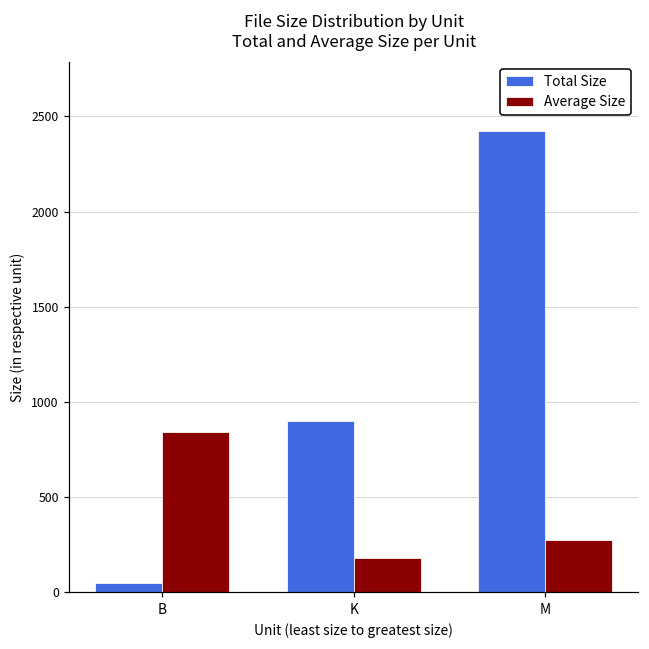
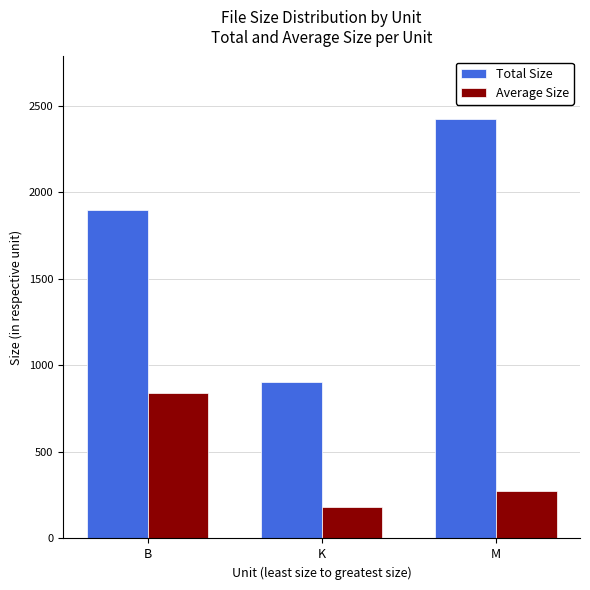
  {
    "Total Size": {
-     "B": 50,
+     "B": 1900,
      "K": 900,
      "M": 2420
    },
    "Average Size": {
      "B": 840,
      "K": 180,
      "M": 280
    }
  }
